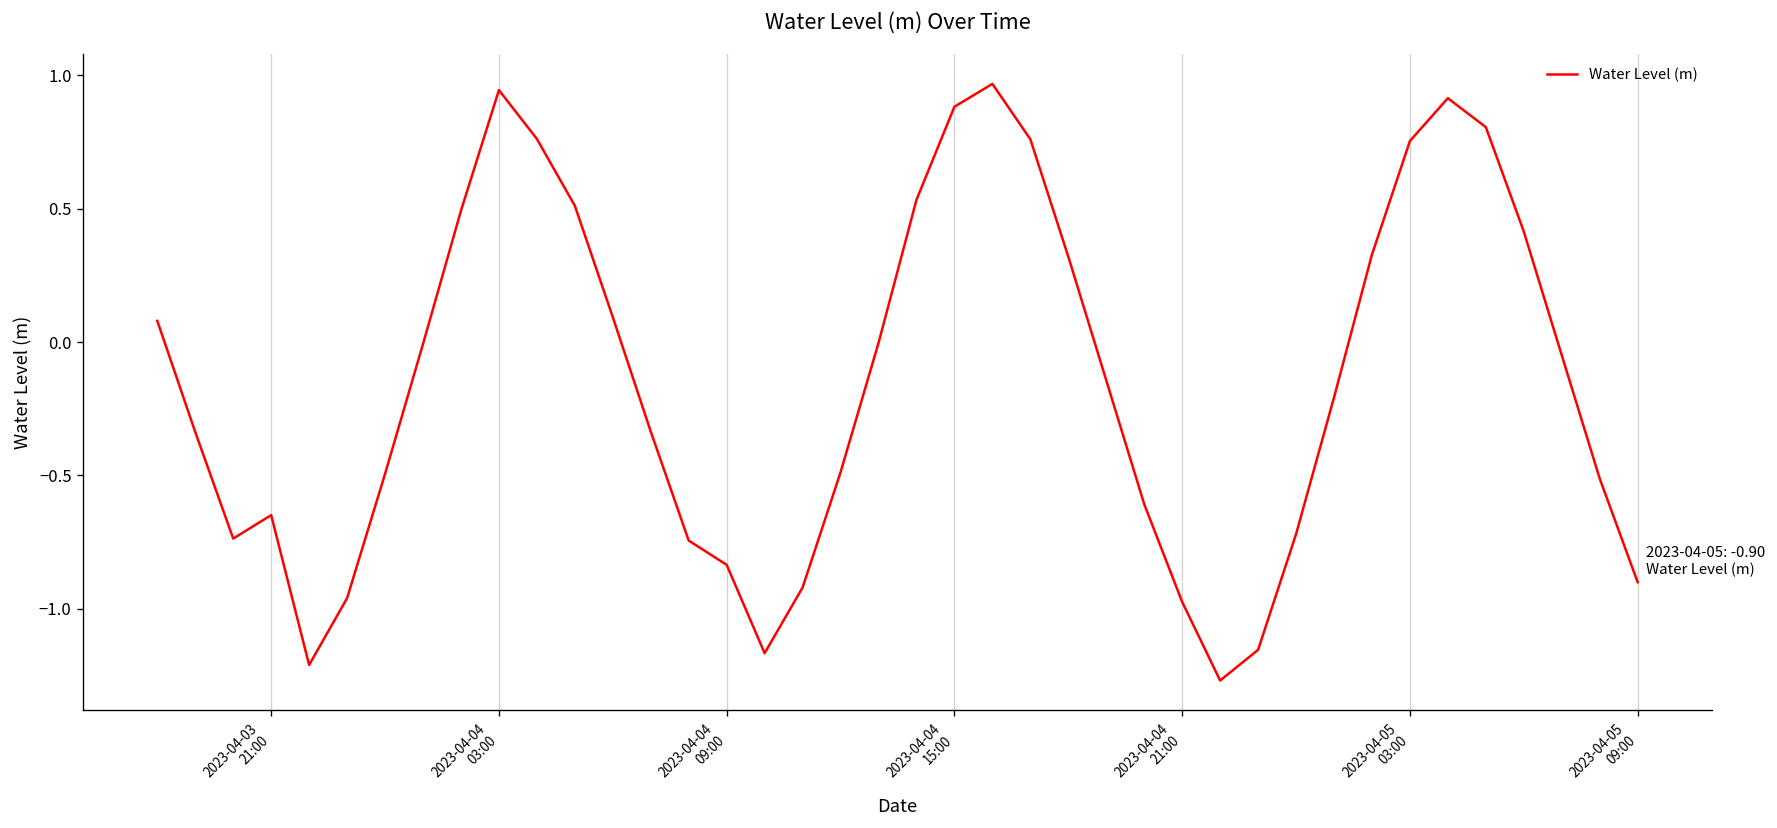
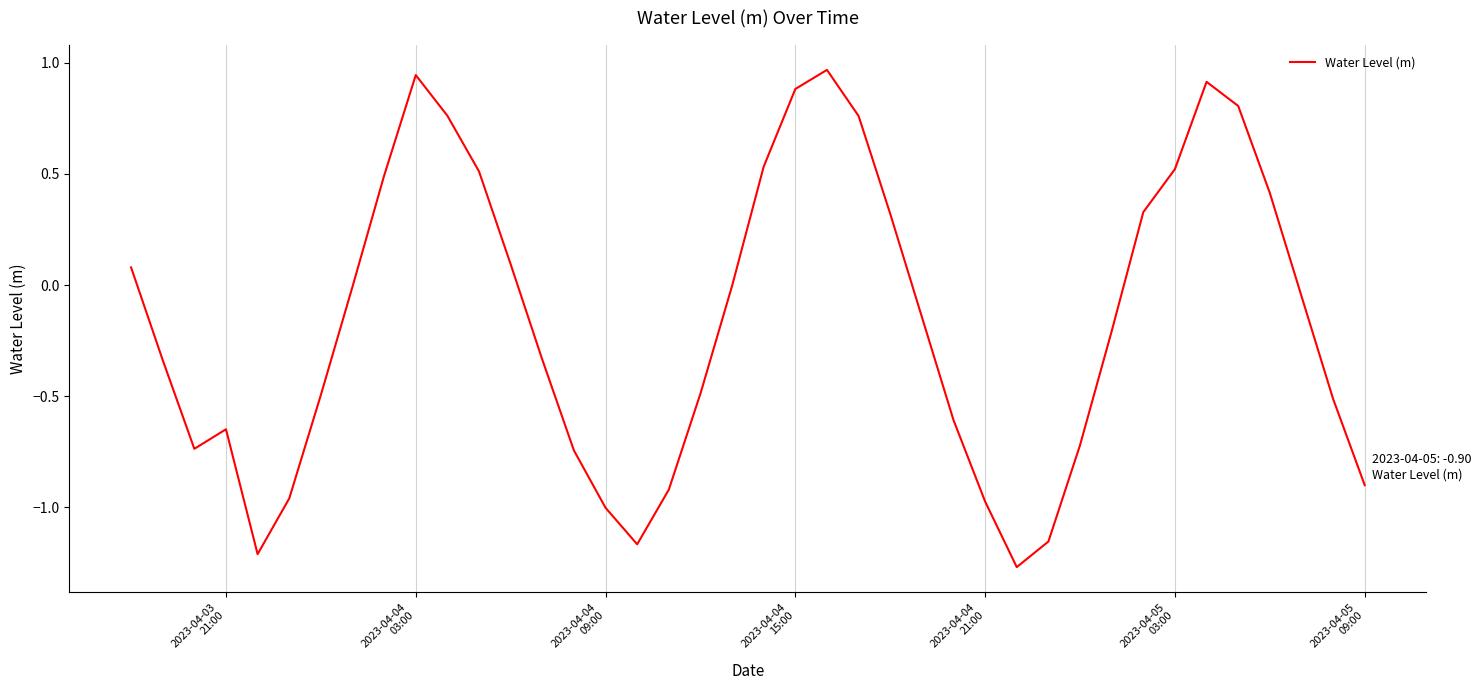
  {
    "2023-04-03 21:00": -0.65,
    "2023-04-04 03:00": 0.94,
-   "2023-04-04 09:00": -0.83,
+   "2023-04-04 09:00": -1.00,
    "2023-04-04 15:00": 0.88,
    "2023-04-04 21:00": -0.97,
-   "2023-04-05 03:00": 0.75
+   "2023-04-05 03:00": 0.52
  }
